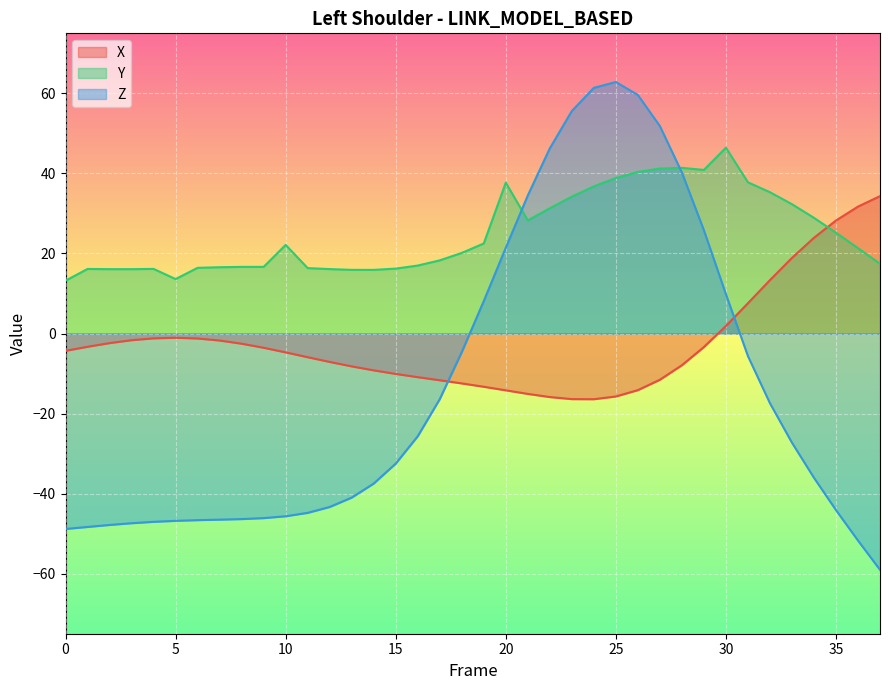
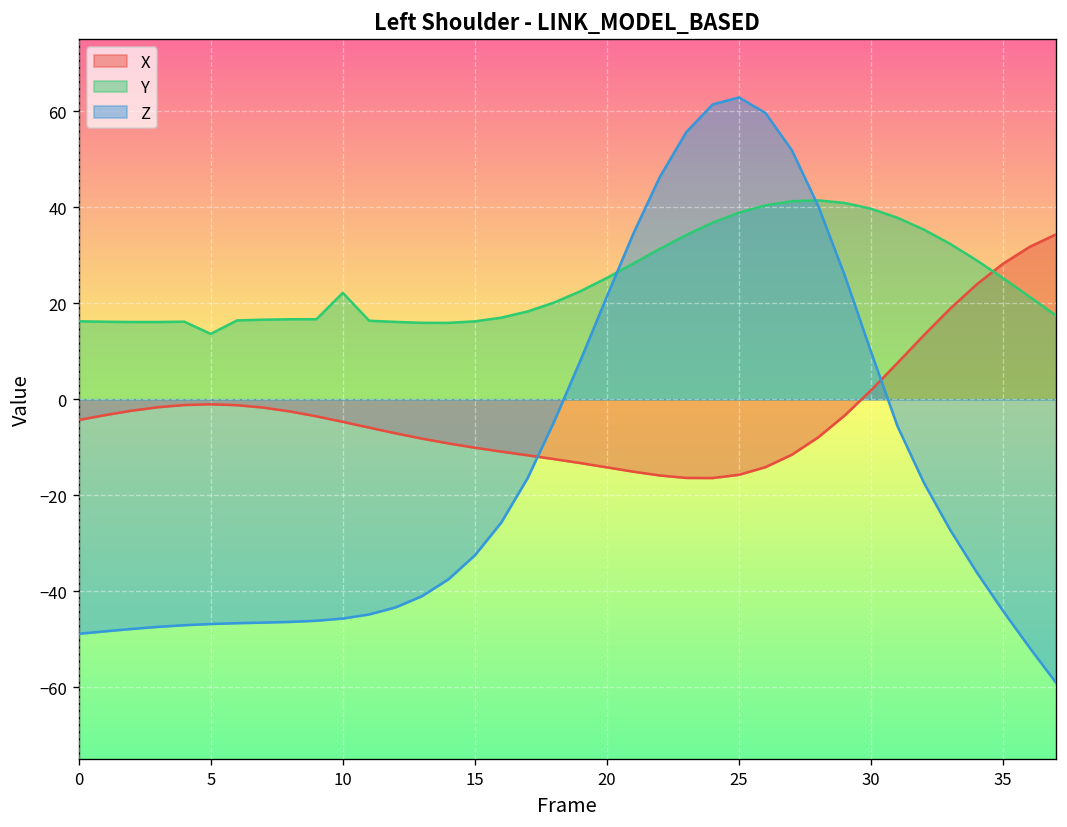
  {
    "Y": {
-     "0": 13,
+     "0": 16,
      "5": 14,
      "10": 22,
      "15": 16,
-     "20": 38,
+     "20": 25,
      "25": 39,
-     "30": 46,
+     "30": 40,
      "35": 25
    }
  }
